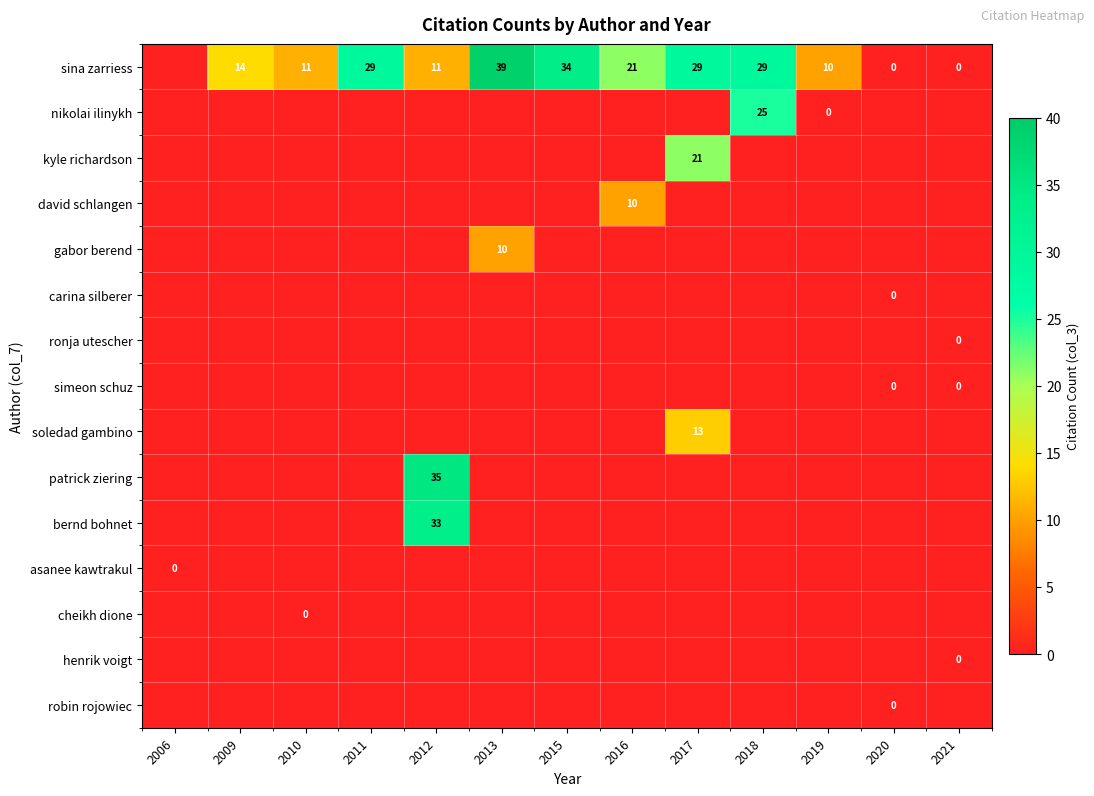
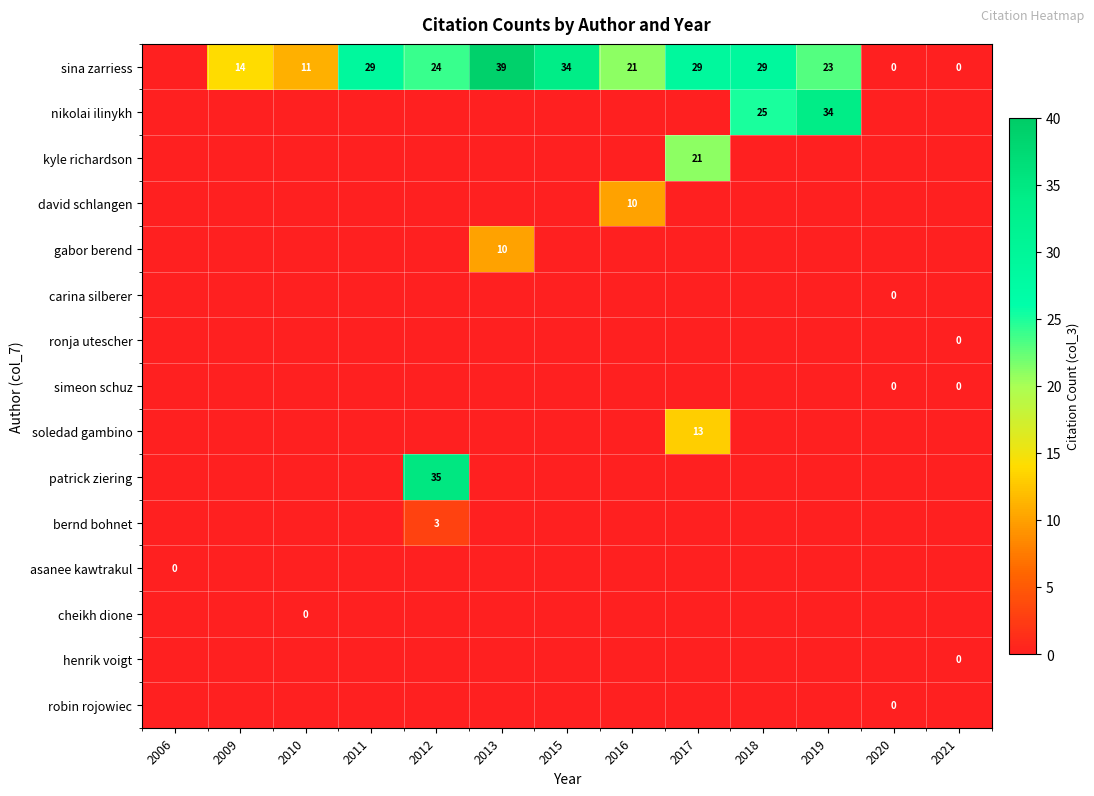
  {
    "sina zarriess": {
      "2009": 14,
      "2010": 11,
      "2011": 29,
-     "2012": 11,
+     "2012": 24,
      "2013": 39,
      "2015": 34,
      "2016": 21,
      "2017": 29,
      "2018": 29,
-     "2019": 10,
+     "2019": 23,
      "2020": 0,
      "2021": 0
    },
    "nikolai ilinykh": {
      "2018": 25,
-     "2019": 0
+     "2019": 34
    },
    "kyle richardson": {
      "2017": 21
    },
    "david schlangen": {
      "2016": 10
    },
    "gabor berend": {
      "2013": 10
    },
    "carina silberer": {
      "2020": 0
    },
    "ronja utescher": {
      "2021": 0
    },
    "simeon schuz": {
      "2020": 0,
      "2021": 0
    },
    "soledad gambino": {
      "2017": 13
    },
    "patrick ziering": {
      "2012": 35
    },
    "bernd bohnet": {
-     "2012": 33
+     "2012": 3
    },
    "asanee kawtrakul": {
      "2006": 0
    },
    "cheikh dione": {
      "2010": 0
    },
    "henrik voigt": {
      "2021": 0
    },
    "robin rojowiec": {
      "2020": 0
    }
  }
